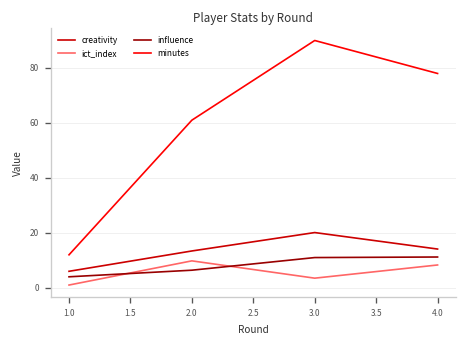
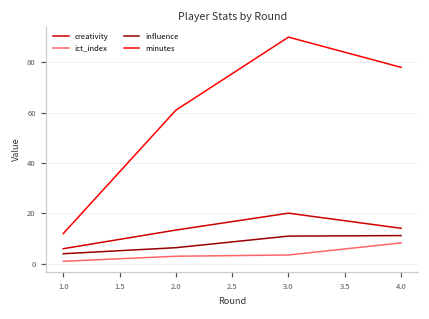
  {
    "ict_index": {
      "1.0": 1,
-     "2.0": 10,
+     "2.0": 3,
      "3.0": 4,
      "4.0": 8
    }
  }
